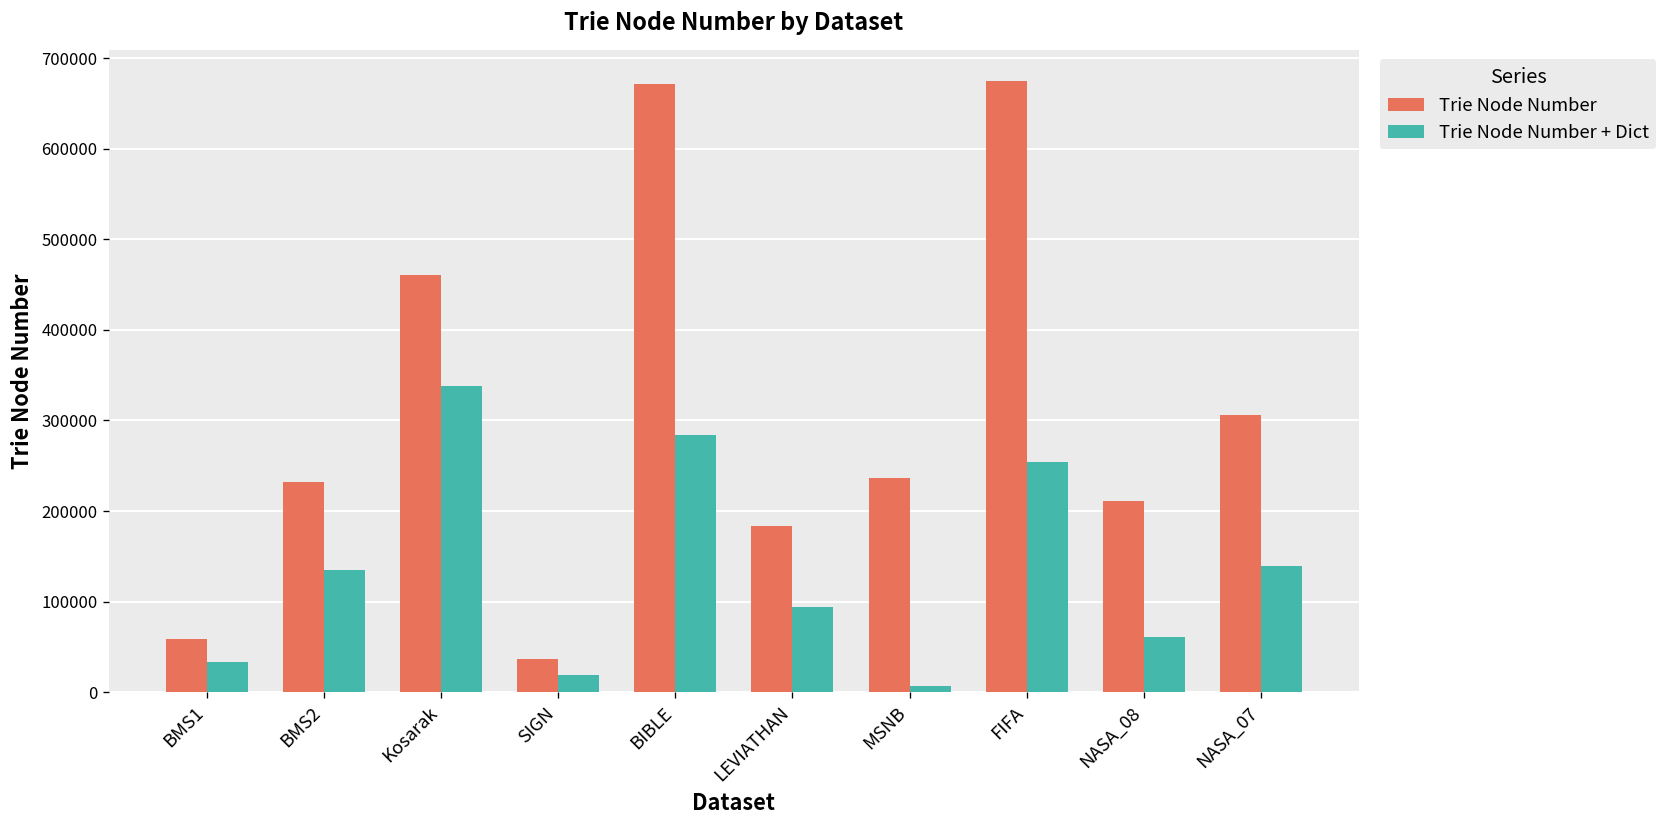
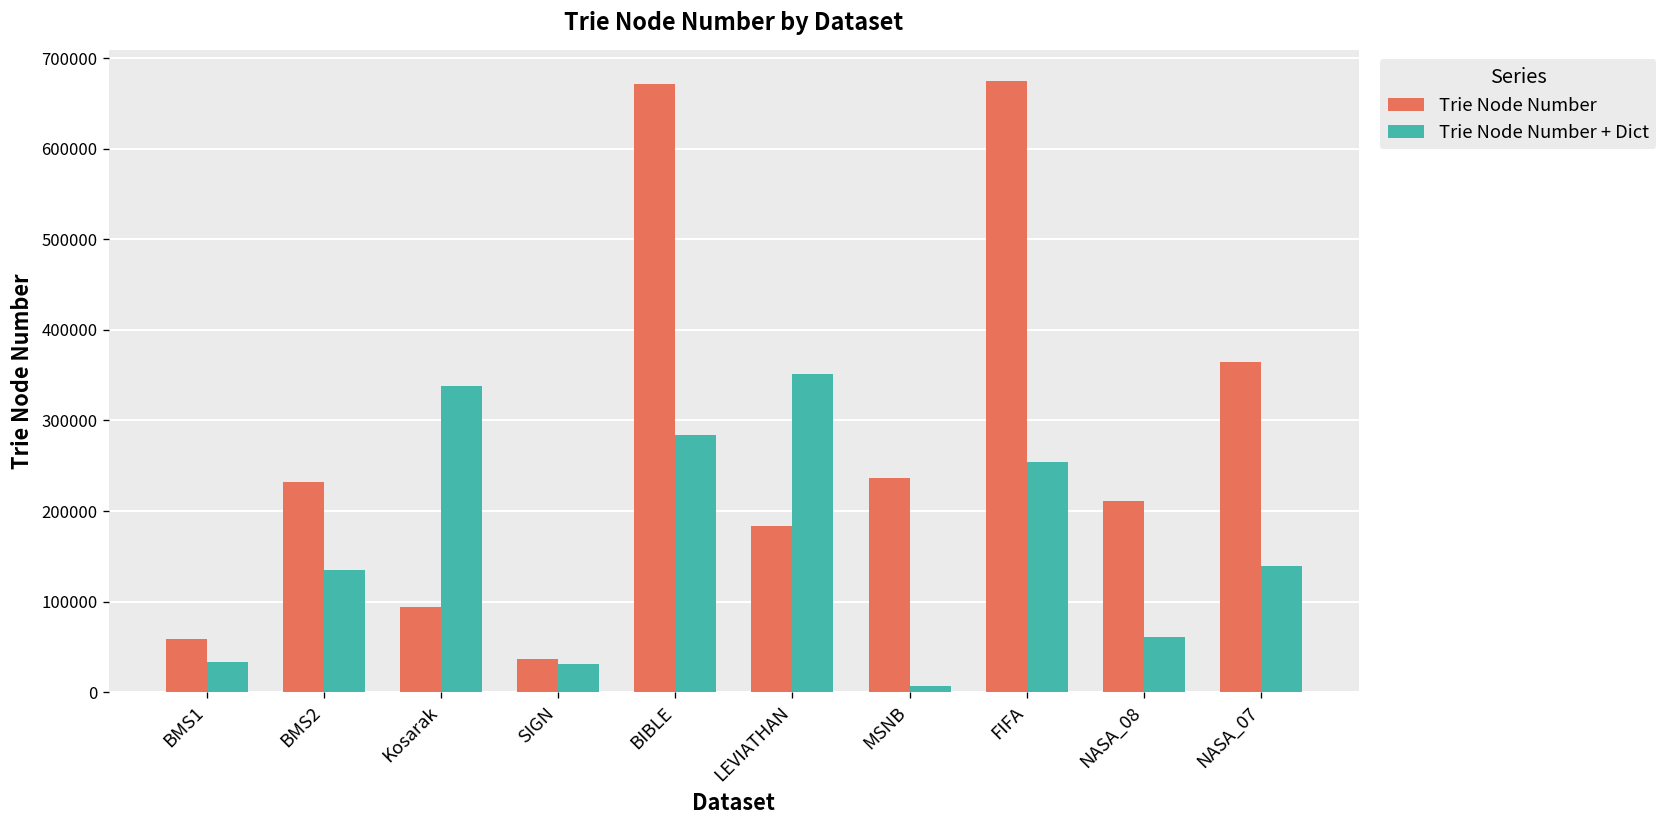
  {
    "Trie Node Number": {
      "BMS1": 60000,
      "BMS2": 230000,
-     "Kosarak": 460000,
+     "Kosarak": 90000,
      "SIGN": 40000,
      "BIBLE": 670000,
      "LEVIATHAN": 180000,
      "MSNB": 240000,
      "FIFA": 680000,
      "NASA_08": 210000,
-     "NASA_07": 310000
+     "NASA_07": 360000
    },
    "Trie Node Number + Dict": {
      "BMS1": 30000,
      "BMS2": 130000,
      "Kosarak": 340000,
-     "SIGN": 20000,
+     "SIGN": 30000,
      "BIBLE": 280000,
-     "LEVIATHAN": 90000,
+     "LEVIATHAN": 350000,
      "MSNB": 10000,
      "FIFA": 250000,
      "NASA_08": 60000,
      "NASA_07": 140000
    }
  }
